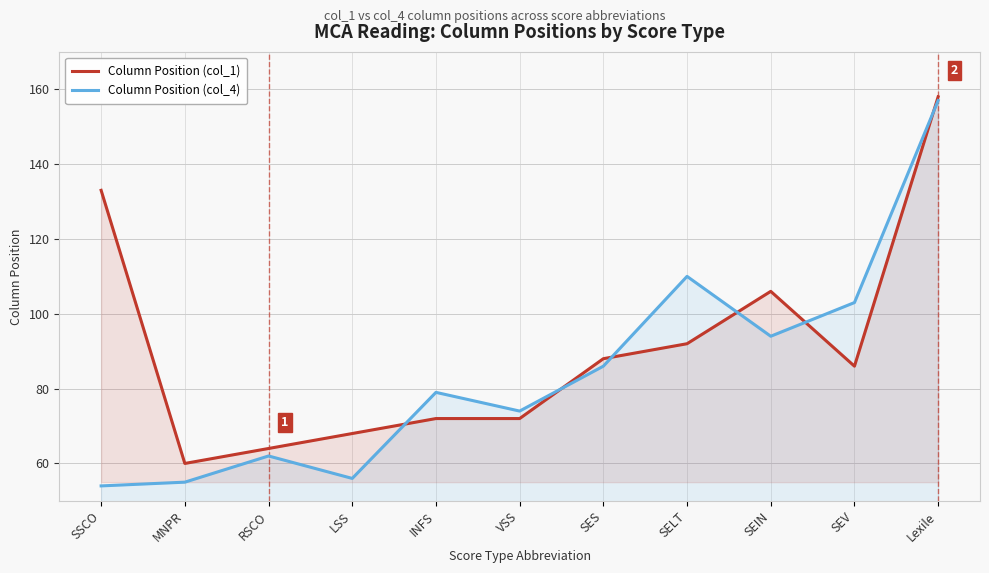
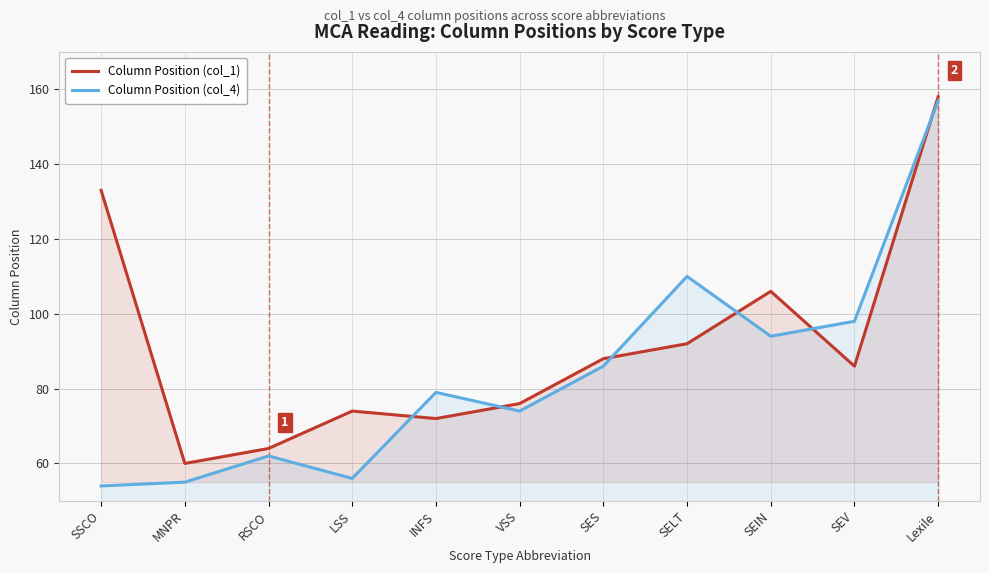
  {
    "Column Position (col_1)": {
      "SSCO": 133,
      "MNPR": 60,
-     "LSS": 68,
+     "LSS": 74,
      "INFS": 72,
-     "VSS": 72,
+     "VSS": 76,
      "SES": 88,
      "SELT": 92,
      "SEIN": 106,
      "SEV": 86
    },
    "Column Position (col_4)": {
      "SSCO": 54,
      "MNPR": 55,
      "RSCO": 62,
      "LSS": 56,
      "INFS": 79,
      "VSS": 74,
      "SES": 86,
      "SELT": 110,
      "SEIN": 94,
-     "SEV": 103,
+     "SEV": 98,
      "Lexile": 157
    }
  }
